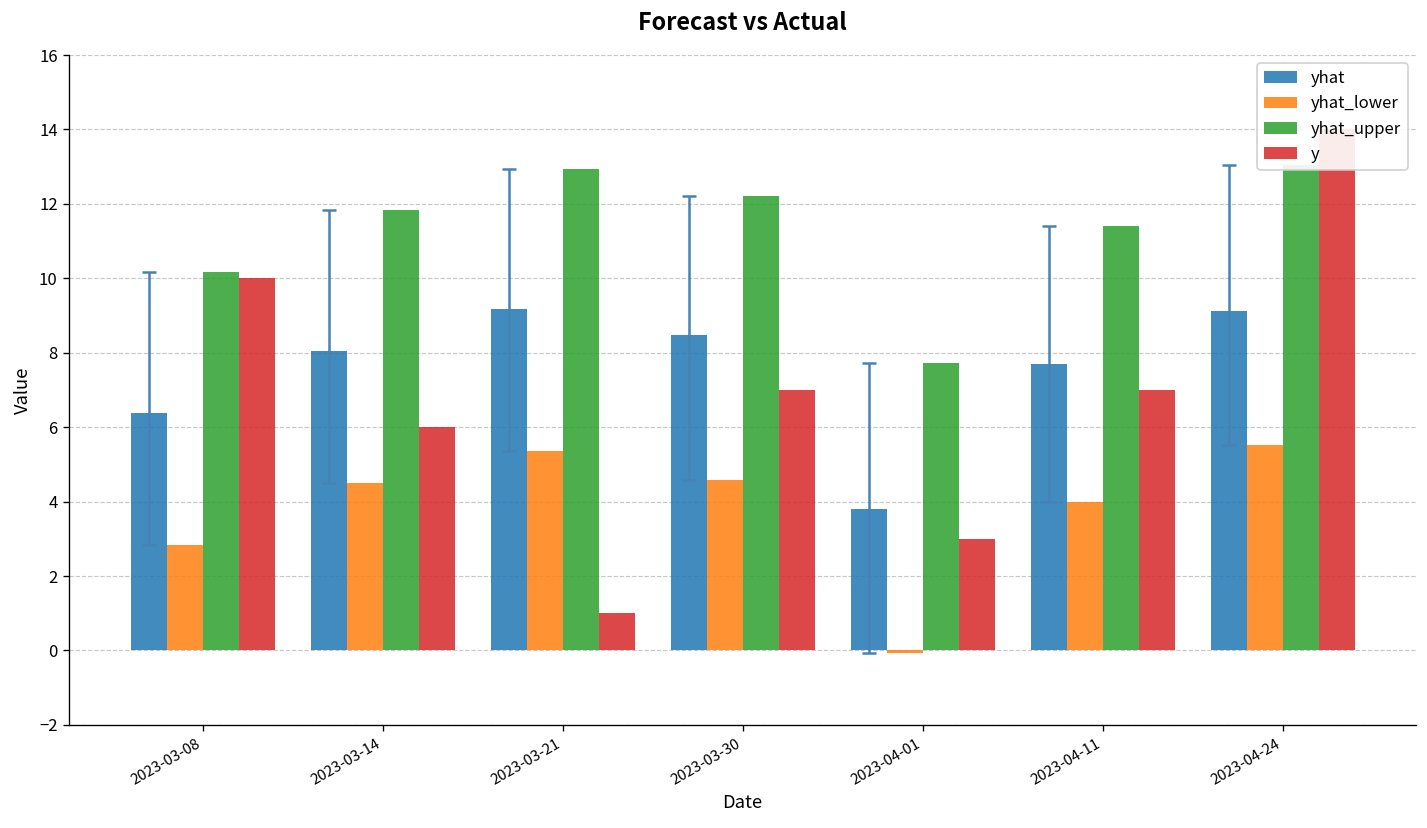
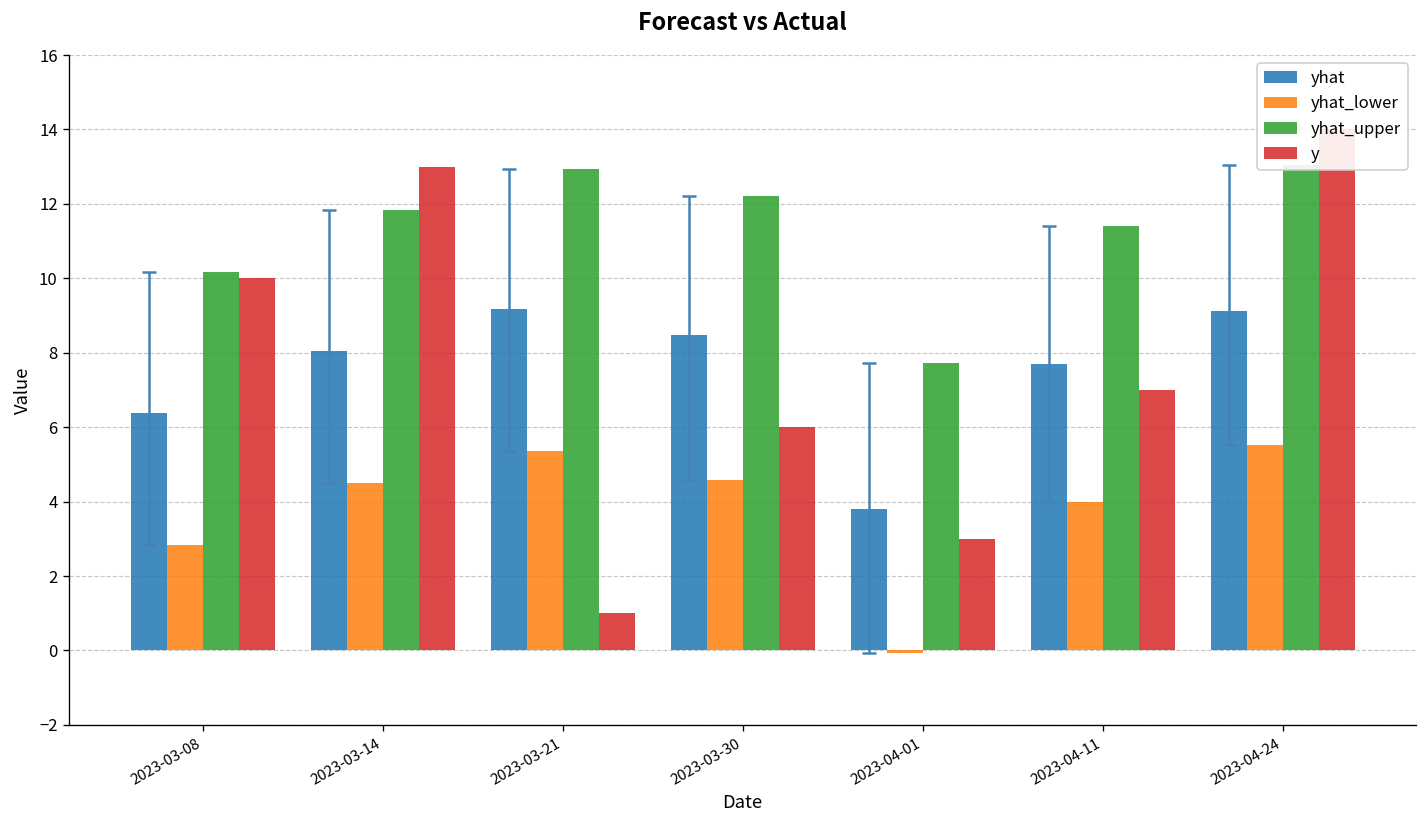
  {
    "yhat_lower": {
      "2023-03-08": 2.8,
      "2023-03-14": 4.5,
      "2023-03-21": 5.3,
      "2023-03-30": 4.6,
      "2023-04-11": 4,
      "2023-04-24": 5.5
    },
    "yhat_upper": {
      "2023-03-08": 10.2,
      "2023-03-14": 11.8,
      "2023-03-21": 13,
      "2023-03-30": 12.2,
      "2023-04-01": 7.7,
      "2023-04-11": 11.4
    },
    "y": {
      "2023-03-08": 10,
-     "2023-03-14": 6,
+     "2023-03-14": 13,
      "2023-03-21": 1,
-     "2023-03-30": 7,
+     "2023-03-30": 6,
      "2023-04-01": 3,
      "2023-04-11": 7
    }
  }
